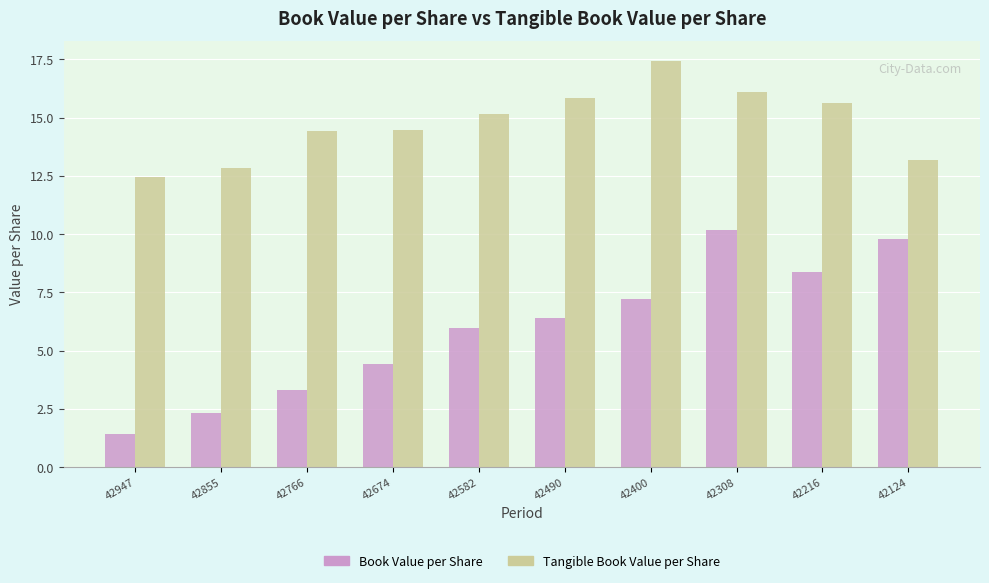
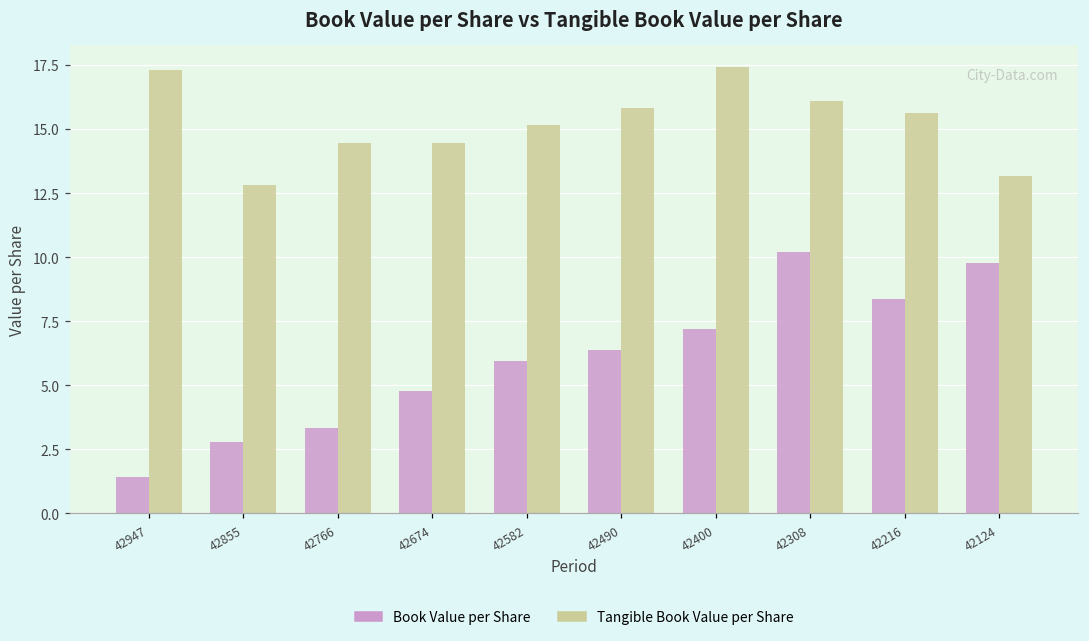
  {
    "Book Value per Share": {
      "42947": 1.4,
-     "42855": 2.3,
+     "42855": 2.8,
      "42766": 3.3,
-     "42674": 4.4,
+     "42674": 4.8,
      "42582": 6.0,
      "42490": 6.4,
      "42400": 7.2,
      "42308": 10.2,
      "42216": 8.4,
      "42124": 9.8
    },
    "Tangible Book Value per Share": {
-     "42947": 12.4,
+     "42947": 17.3,
      "42855": 12.8,
      "42766": 14.4,
      "42674": 14.5,
      "42582": 15.2,
      "42490": 15.8,
      "42400": 17.4,
      "42308": 16.1,
      "42216": 15.6,
      "42124": 13.2
    }
  }
